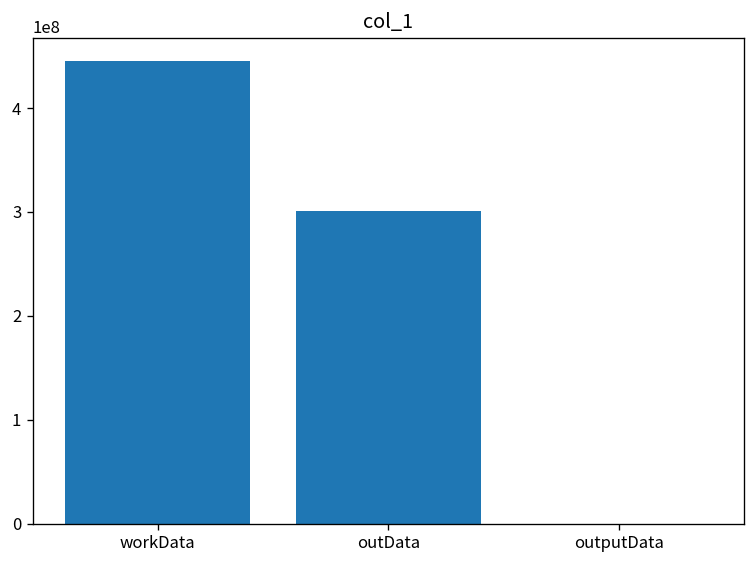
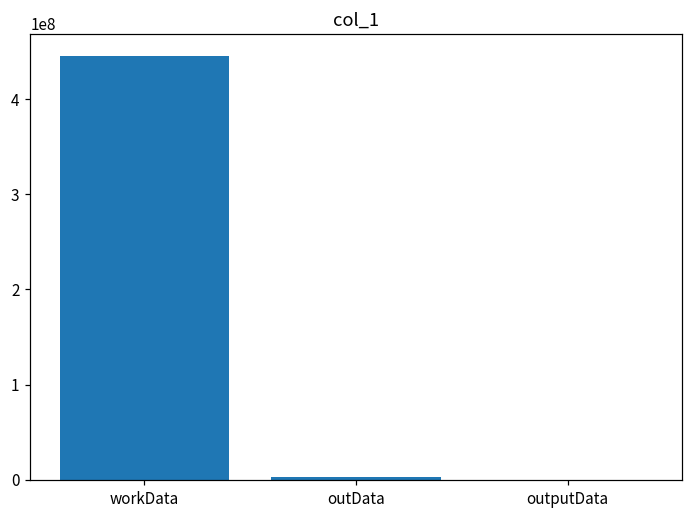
  {
    "workData": 450000000,
-   "outData": 300000000
+   "outData": 0
  }
